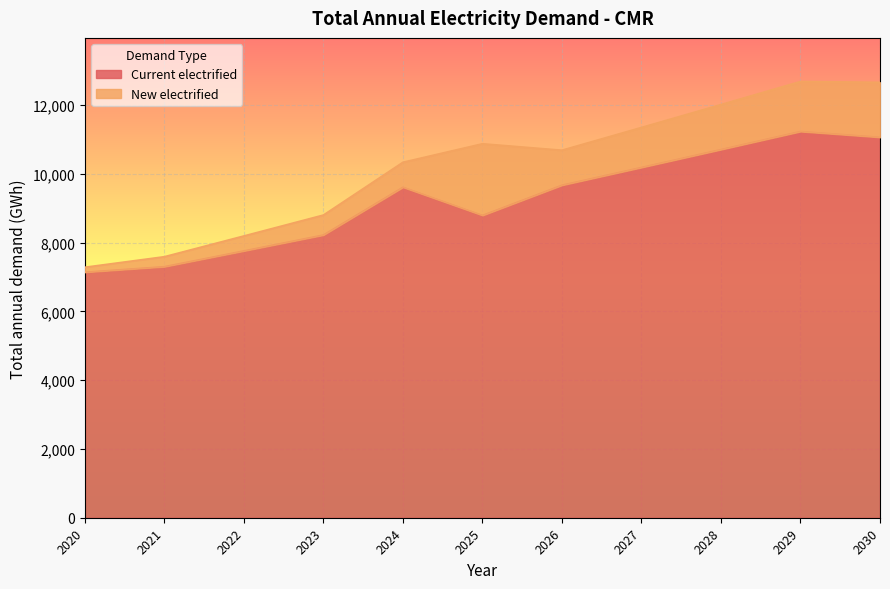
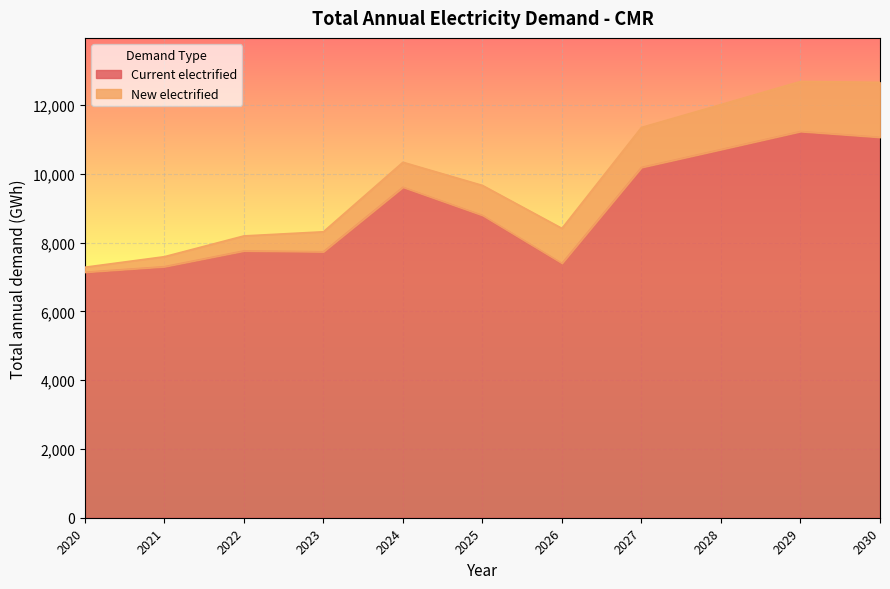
  {
    "Current electrified": {
      "2020": "7,100",
      "2021": "7,300",
      "2022": "7,800",
-     "2023": "8,200",
+     "2023": "7,700",
      "2024": "9,600",
      "2025": "8,800",
-     "2026": "9,700",
+     "2026": "7,400",
      "2027": "10,200",
      "2028": "10,700",
      "2029": "11,200",
      "2030": "11,100"
    },
    "New electrified": {
      "2020": "100",
      "2021": "300",
      "2022": "400",
      "2023": "600",
      "2024": "700",
-     "2025": "2,100",
+     "2025": "900",
      "2026": "1,000",
      "2027": "1,200",
      "2028": "1,300",
      "2029": "1,500",
      "2030": "1,600"
    }
  }
